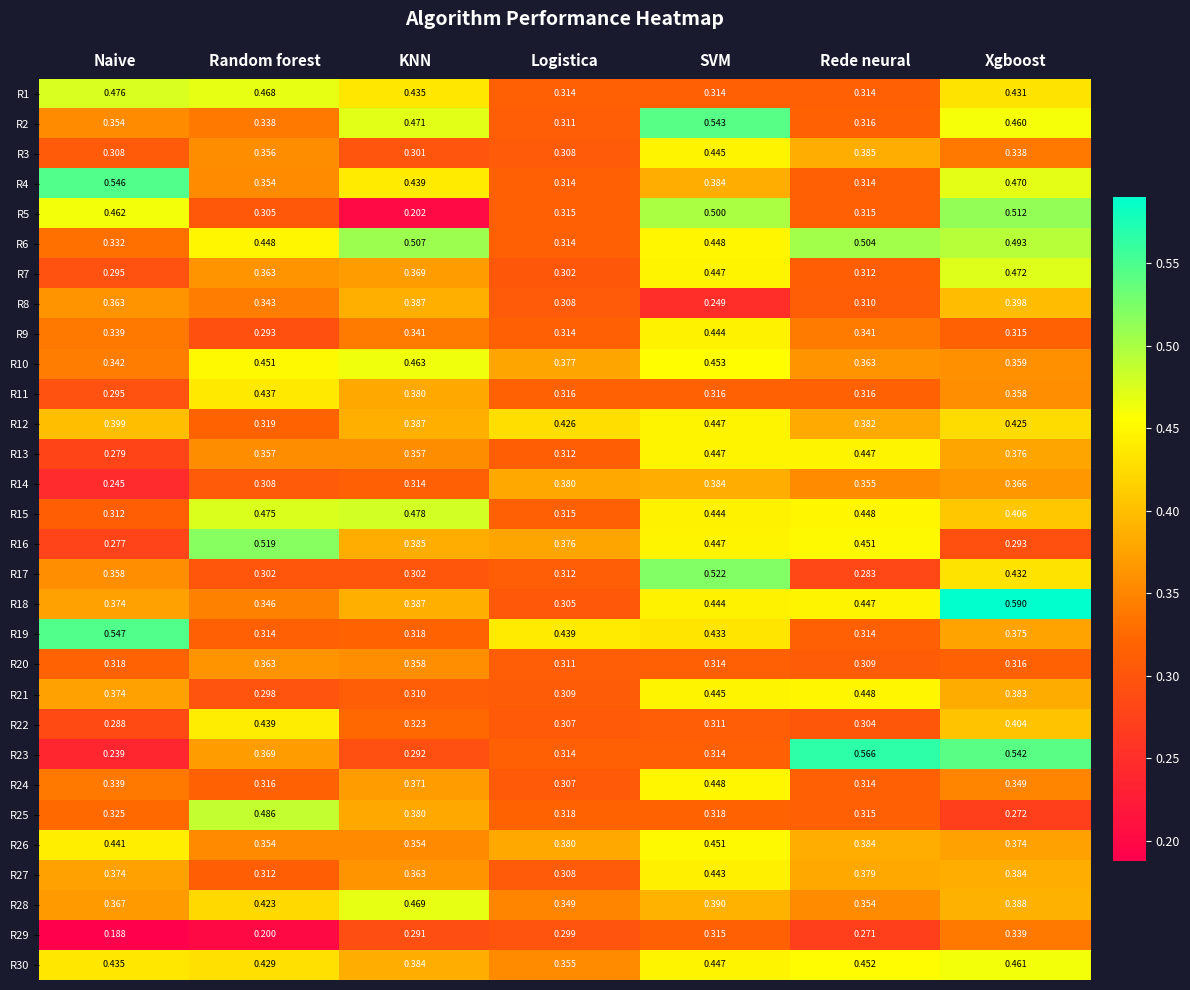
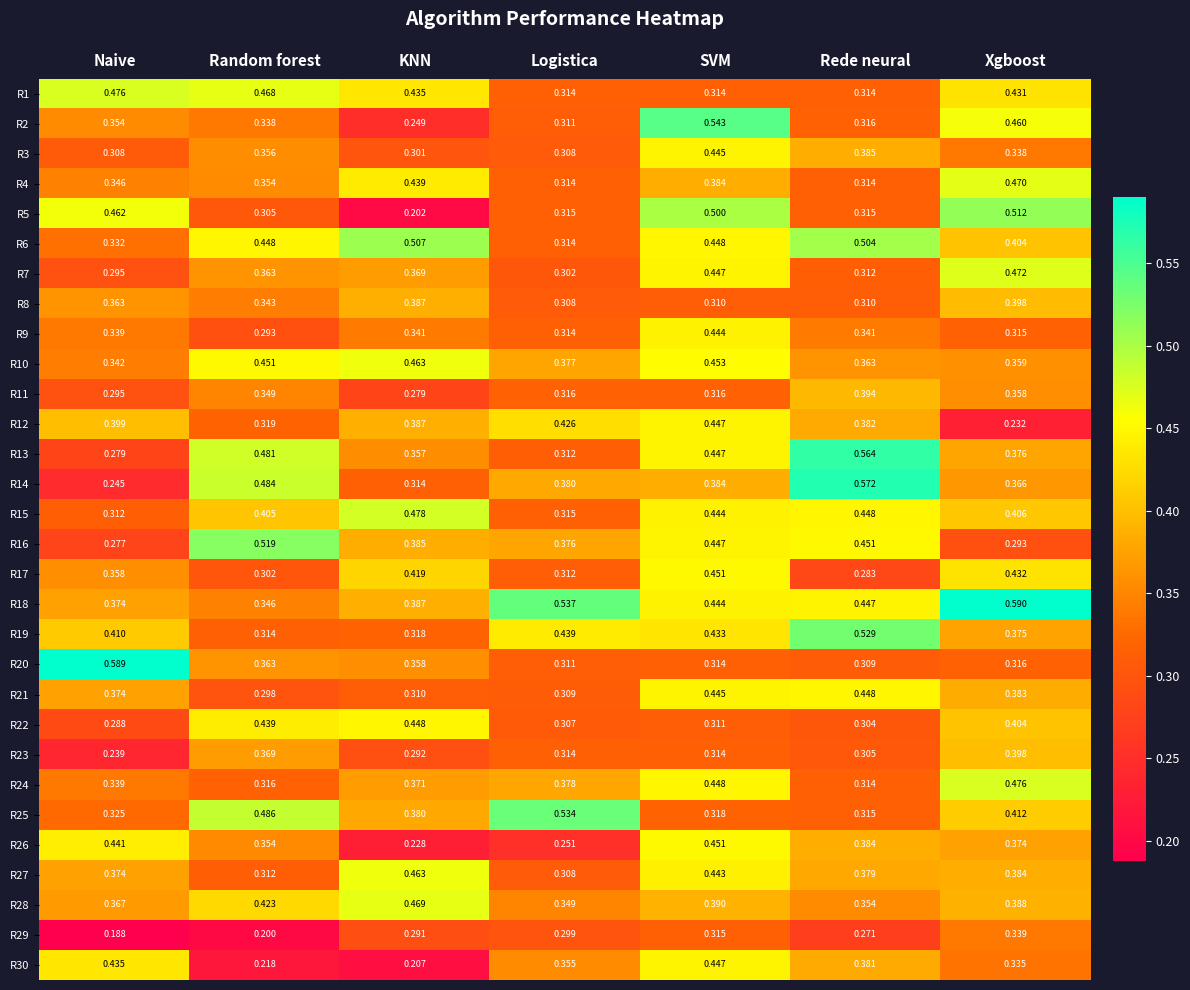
  {
    "R2": {
      "Naive": 0.354,
      "Random forest": 0.338,
-     "KNN": 0.471,
+     "KNN": 0.249,
      "Logistica": 0.311,
      "SVM": 0.543,
      "Rede neural": 0.316,
      "Xgboost": 0.460
    },
    "R4": {
-     "Naive": 0.546,
+     "Naive": 0.346,
      "Random forest": 0.354,
      "KNN": 0.439,
      "Logistica": 0.314,
      "SVM": 0.384,
      "Rede neural": 0.314,
      "Xgboost": 0.470
    },
    "R6": {
      "Naive": 0.332,
      "Random forest": 0.448,
      "KNN": 0.507,
      "Logistica": 0.314,
      "SVM": 0.448,
      "Rede neural": 0.504,
-     "Xgboost": 0.493
+     "Xgboost": 0.404
    },
    "R8": {
      "Naive": 0.363,
      "Random forest": 0.343,
      "KNN": 0.387,
      "Logistica": 0.308,
-     "SVM": 0.249,
+     "SVM": 0.310,
      "Rede neural": 0.310,
      "Xgboost": 0.398
    },
    "R11": {
      "Naive": 0.295,
-     "Random forest": 0.437,
-     "KNN": 0.380,
+     "Random forest": 0.349,
+     "KNN": 0.279,
      "Logistica": 0.316,
      "SVM": 0.316,
-     "Rede neural": 0.316,
+     "Rede neural": 0.394,
      "Xgboost": 0.358
    },
    "R12": {
      "Naive": 0.399,
      "Random forest": 0.319,
      "KNN": 0.387,
      "Logistica": 0.426,
      "SVM": 0.447,
      "Rede neural": 0.382,
-     "Xgboost": 0.425
+     "Xgboost": 0.232
    },
    "R13": {
      "Naive": 0.279,
-     "Random forest": 0.357,
+     "Random forest": 0.481,
      "KNN": 0.357,
      "Logistica": 0.312,
      "SVM": 0.447,
-     "Rede neural": 0.447,
+     "Rede neural": 0.564,
      "Xgboost": 0.376
    },
    "R14": {
      "Naive": 0.245,
-     "Random forest": 0.308,
+     "Random forest": 0.484,
      "KNN": 0.314,
      "Logistica": 0.380,
      "SVM": 0.384,
-     "Rede neural": 0.355,
+     "Rede neural": 0.572,
      "Xgboost": 0.366
    },
    "R15": {
      "Naive": 0.312,
-     "Random forest": 0.475,
+     "Random forest": 0.405,
      "KNN": 0.478,
      "Logistica": 0.315,
      "SVM": 0.444,
      "Rede neural": 0.448,
      "Xgboost": 0.406
    },
    "R17": {
      "Naive": 0.358,
      "Random forest": 0.302,
-     "KNN": 0.302,
+     "KNN": 0.419,
      "Logistica": 0.312,
-     "SVM": 0.522,
+     "SVM": 0.451,
      "Rede neural": 0.283,
      "Xgboost": 0.432
    },
    "R18": {
      "Naive": 0.374,
      "Random forest": 0.346,
      "KNN": 0.387,
-     "Logistica": 0.305,
+     "Logistica": 0.537,
      "SVM": 0.444,
      "Rede neural": 0.447,
      "Xgboost": 0.590
    },
    "R19": {
-     "Naive": 0.547,
+     "Naive": 0.410,
      "Random forest": 0.314,
      "KNN": 0.318,
      "Logistica": 0.439,
      "SVM": 0.433,
-     "Rede neural": 0.314,
+     "Rede neural": 0.529,
      "Xgboost": 0.375
    },
    "R20": {
-     "Naive": 0.318,
+     "Naive": 0.589,
      "Random forest": 0.363,
      "KNN": 0.358,
      "Logistica": 0.311,
      "SVM": 0.314,
      "Rede neural": 0.309,
      "Xgboost": 0.316
    },
    "R22": {
      "Naive": 0.288,
      "Random forest": 0.439,
-     "KNN": 0.323,
+     "KNN": 0.448,
      "Logistica": 0.307,
      "SVM": 0.311,
      "Rede neural": 0.304,
      "Xgboost": 0.404
    },
    "R23": {
      "Naive": 0.239,
      "Random forest": 0.369,
      "KNN": 0.292,
      "Logistica": 0.314,
      "SVM": 0.314,
-     "Rede neural": 0.566,
-     "Xgboost": 0.542
+     "Rede neural": 0.305,
+     "Xgboost": 0.398
    },
    "R24": {
      "Naive": 0.339,
      "Random forest": 0.316,
      "KNN": 0.371,
-     "Logistica": 0.307,
+     "Logistica": 0.378,
      "SVM": 0.448,
      "Rede neural": 0.314,
-     "Xgboost": 0.349
+     "Xgboost": 0.476
    },
    "R25": {
      "Naive": 0.325,
      "Random forest": 0.486,
      "KNN": 0.380,
-     "Logistica": 0.318,
+     "Logistica": 0.534,
      "SVM": 0.318,
      "Rede neural": 0.315,
-     "Xgboost": 0.272
+     "Xgboost": 0.412
    },
    "R26": {
      "Naive": 0.441,
      "Random forest": 0.354,
-     "KNN": 0.354,
-     "Logistica": 0.380,
+     "KNN": 0.228,
+     "Logistica": 0.251,
      "SVM": 0.451,
      "Rede neural": 0.384,
      "Xgboost": 0.374
    },
    "R27": {
      "Naive": 0.374,
      "Random forest": 0.312,
-     "KNN": 0.363,
+     "KNN": 0.463,
      "Logistica": 0.308,
      "SVM": 0.443,
      "Rede neural": 0.379,
      "Xgboost": 0.384
    },
    "R30": {
      "Naive": 0.435,
-     "Random forest": 0.429,
-     "KNN": 0.384,
+     "Random forest": 0.218,
+     "KNN": 0.207,
      "Logistica": 0.355,
      "SVM": 0.447,
-     "Rede neural": 0.452,
-     "Xgboost": 0.461
+     "Rede neural": 0.381,
+     "Xgboost": 0.335
    }
  }
